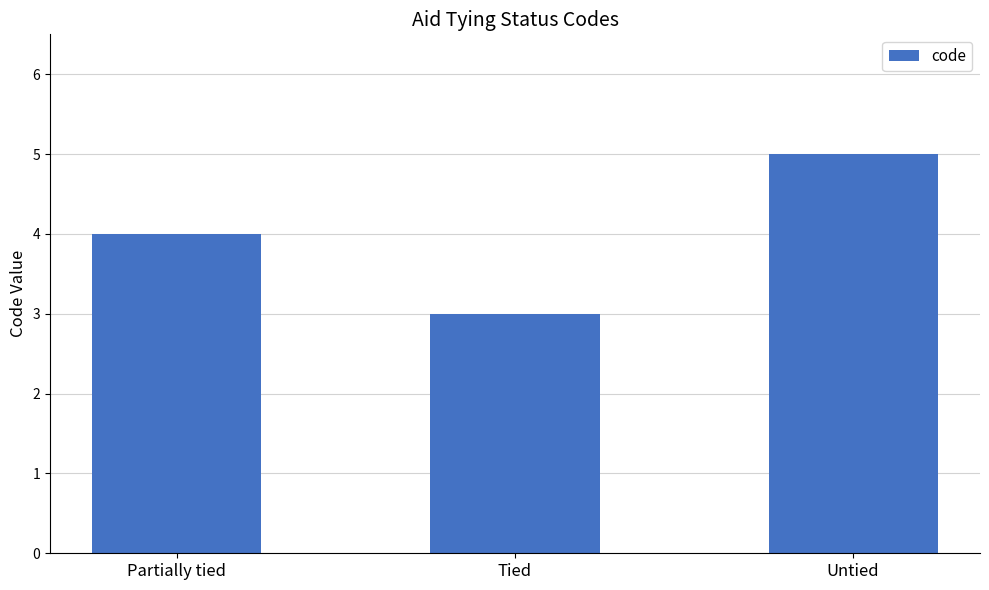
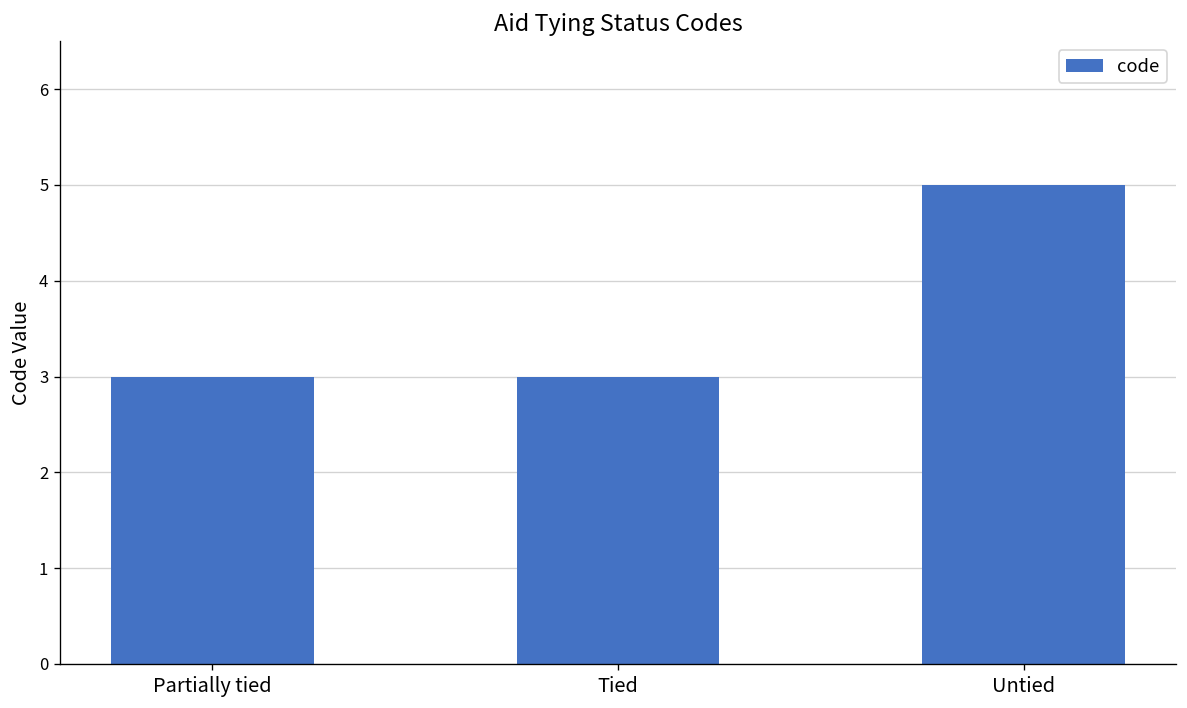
  {
-   "Partially tied": 4,
+   "Partially tied": 3,
    "Tied": 3,
    "Untied": 5
  }
